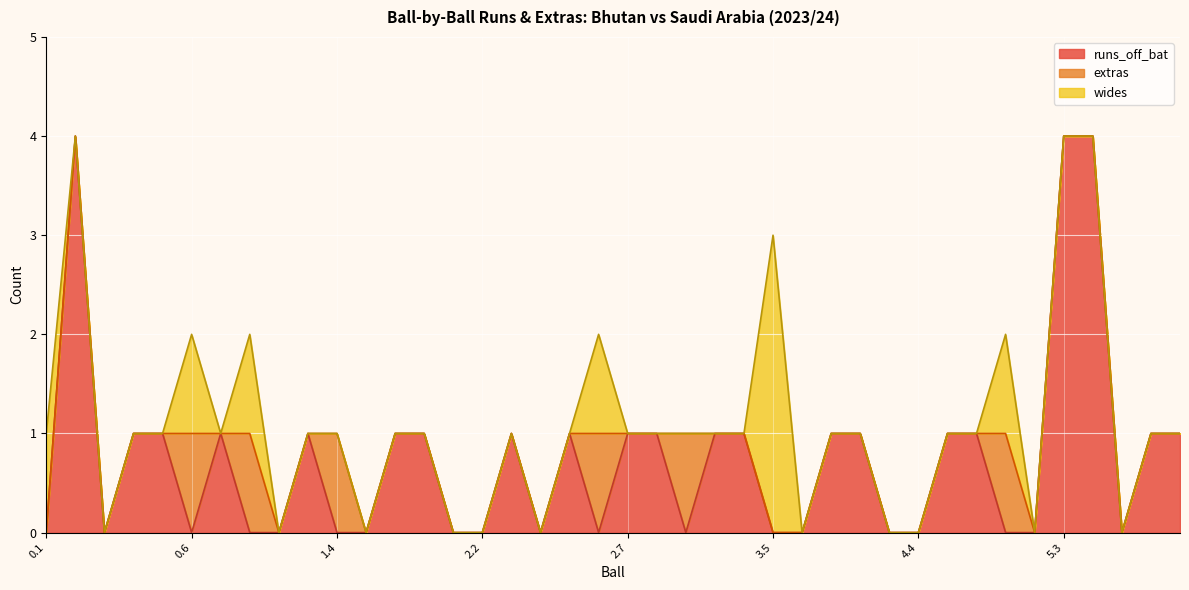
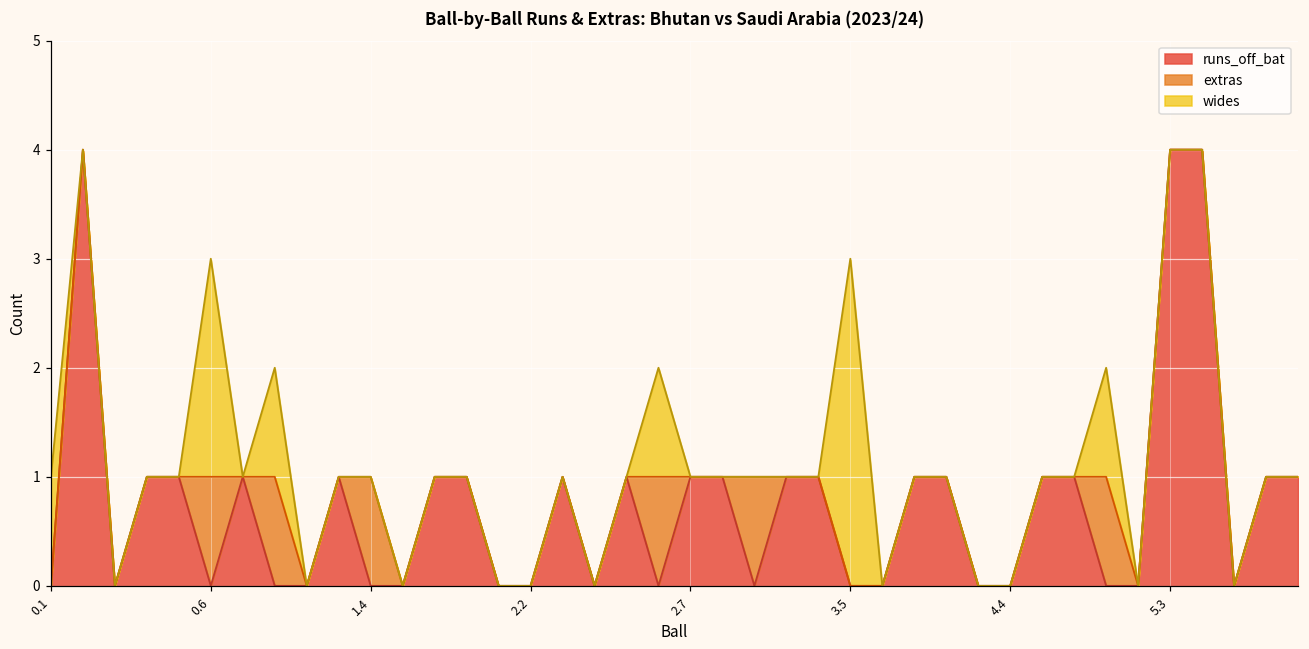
  {
    "wides": {
      "0.1": 1,
-     "0.6": 1,
+     "0.6": 2,
      "3.5": 3
    }
  }
